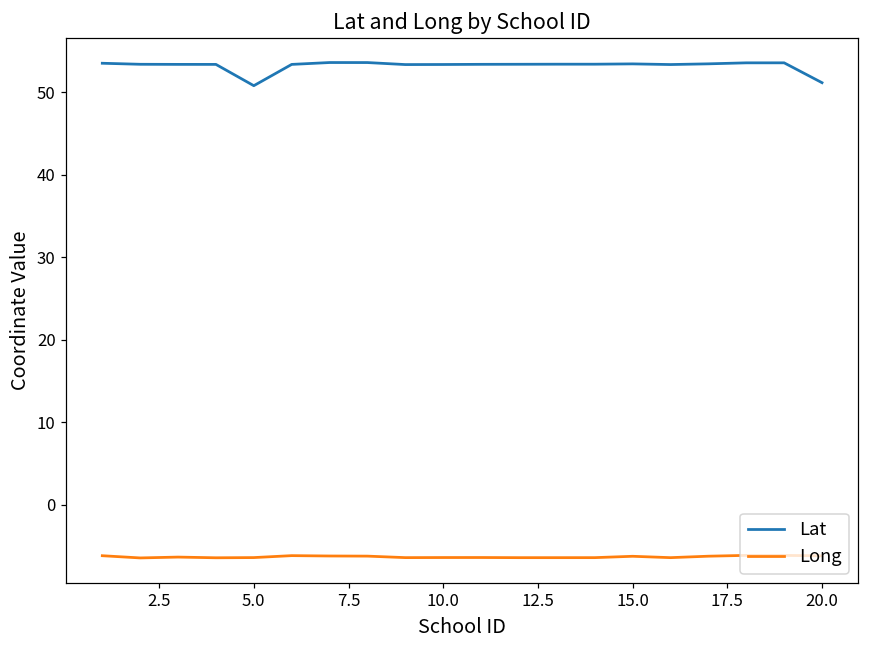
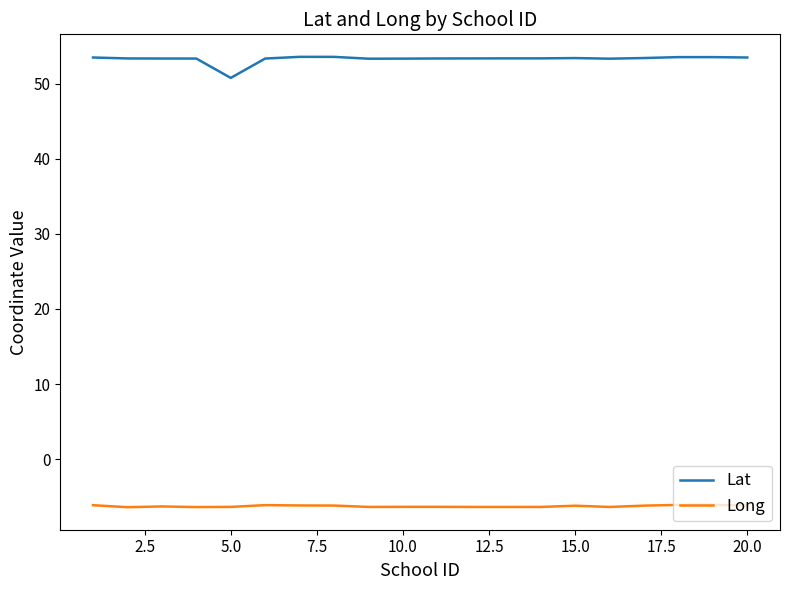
  {
    "Lat": {
      "5.0": 51,
      "10.0": 53,
      "15.0": 53,
-     "20.0": 51
+     "20.0": 54
    },
    "Long": {
      "5.0": -6,
      "10.0": -6,
      "15.0": -6
    }
  }
